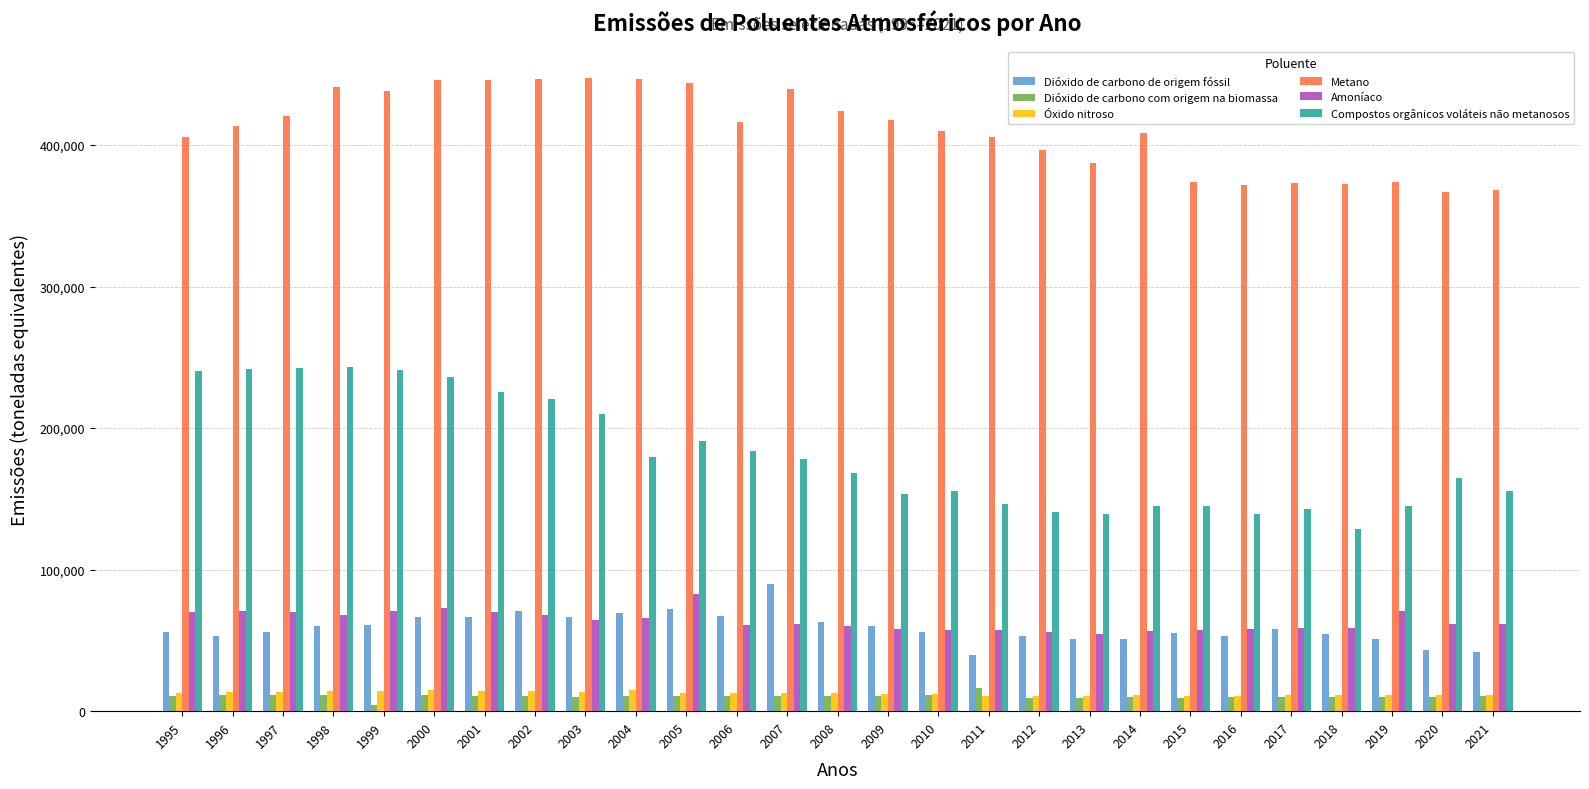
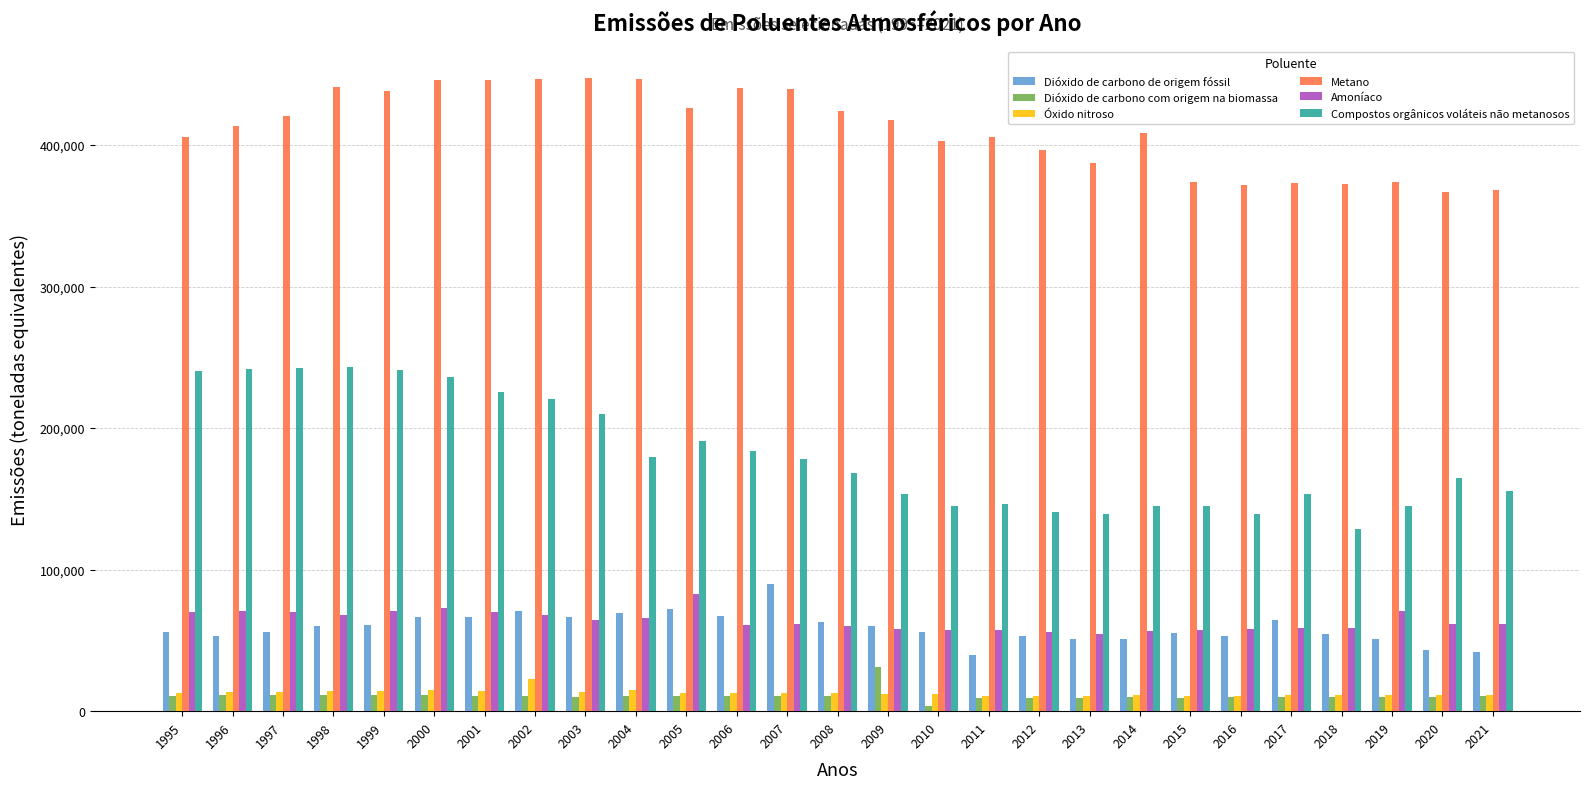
  {
    "Dióxido de carbono de origem fóssil": {
      "1995": "56,000",
      "1996": "53,000",
      "1997": "56,000",
      "1998": "60,000",
      "1999": "61,000",
      "2000": "67,000",
      "2001": "67,000",
      "2002": "71,000",
      "2003": "66,000",
      "2004": "69,000",
      "2005": "72,000",
      "2006": "67,000",
      "2007": "90,000",
      "2008": "63,000",
      "2009": "60,000",
      "2010": "56,000",
      "2011": "40,000",
      "2012": "53,000",
      "2013": "51,000",
      "2014": "51,000",
      "2015": "55,000",
      "2016": "53,000",
-     "2017": "58,000",
+     "2017": "65,000",
      "2018": "55,000",
      "2019": "51,000",
      "2020": "43,000",
      "2021": "42,000"
    },
    "Dióxido de carbono com origem na biomassa": {
      "1995": "11,000",
      "1996": "11,000",
      "1997": "11,000",
      "1998": "11,000",
-     "1999": "5,000",
+     "1999": "11,000",
      "2000": "11,000",
      "2001": "11,000",
      "2002": "11,000",
      "2003": "10,000",
      "2004": "11,000",
      "2005": "11,000",
      "2006": "11,000",
      "2007": "11,000",
      "2008": "11,000",
-     "2009": "11,000",
-     "2010": "11,000",
-     "2011": "16,000",
+     "2009": "31,000",
+     "2010": "4,000",
+     "2011": "10,000",
      "2012": "10,000",
      "2013": "10,000",
      "2014": "10,000",
      "2015": "10,000",
      "2016": "10,000",
      "2017": "10,000",
      "2018": "10,000",
      "2019": "10,000",
      "2020": "10,000",
      "2021": "10,000"
    },
    "Óxido nitroso": {
      "1995": "13,000",
      "1996": "14,000",
      "1997": "14,000",
      "1998": "14,000",
      "1999": "14,000",
      "2000": "15,000",
      "2001": "15,000",
-     "2002": "14,000",
+     "2002": "22,000",
      "2003": "14,000",
      "2004": "15,000",
      "2005": "13,000",
      "2006": "13,000",
      "2007": "13,000",
      "2008": "13,000",
      "2009": "12,000",
      "2010": "12,000",
      "2011": "11,000",
      "2012": "11,000",
      "2013": "11,000",
      "2014": "11,000",
      "2015": "11,000",
      "2016": "11,000",
      "2017": "11,000",
      "2018": "11,000",
      "2019": "12,000",
      "2020": "11,000",
      "2021": "11,000"
    },
    "Metano": {
      "1995": "406,000",
      "1996": "413,000",
      "1997": "421,000",
      "1998": "441,000",
      "1999": "438,000",
      "2000": "446,000",
      "2001": "446,000",
      "2002": "447,000",
      "2003": "447,000",
      "2004": "447,000",
-     "2005": "444,000",
-     "2006": "416,000",
+     "2005": "426,000",
+     "2006": "440,000",
      "2007": "439,000",
      "2008": "424,000",
      "2009": "418,000",
-     "2010": "410,000",
+     "2010": "403,000",
      "2011": "406,000",
      "2012": "396,000",
      "2013": "387,000",
      "2014": "408,000",
      "2015": "374,000",
      "2016": "372,000",
      "2017": "373,000",
      "2018": "372,000",
      "2019": "374,000",
      "2020": "367,000",
      "2021": "368,000"
    },
    "Amoníaco": {
      "1995": "70,000",
      "1996": "71,000",
      "1997": "70,000",
      "1998": "68,000",
      "1999": "71,000",
      "2000": "73,000",
      "2001": "70,000",
      "2002": "68,000",
      "2003": "65,000",
      "2004": "66,000",
      "2005": "83,000",
      "2006": "61,000",
      "2007": "61,000",
      "2008": "60,000",
      "2009": "58,000",
      "2010": "57,000",
      "2011": "57,000",
      "2012": "56,000",
      "2013": "55,000",
      "2014": "57,000",
      "2015": "58,000",
      "2016": "58,000",
      "2017": "59,000",
      "2018": "59,000",
      "2019": "71,000",
      "2020": "61,000",
      "2021": "61,000"
    },
    "Compostos orgânicos voláteis não metanosos": {
      "1995": "240,000",
      "1996": "241,000",
      "1997": "242,000",
      "1998": "243,000",
      "1999": "241,000",
      "2000": "236,000",
      "2001": "226,000",
      "2002": "220,000",
      "2003": "210,000",
      "2004": "180,000",
      "2005": "191,000",
      "2006": "184,000",
      "2007": "178,000",
      "2008": "168,000",
      "2009": "154,000",
-     "2010": "155,000",
+     "2010": "145,000",
      "2011": "146,000",
      "2012": "141,000",
      "2013": "139,000",
      "2014": "145,000",
      "2015": "145,000",
      "2016": "139,000",
-     "2017": "143,000",
+     "2017": "154,000",
      "2018": "129,000",
      "2019": "145,000",
      "2020": "164,000",
      "2021": "155,000"
    }
  }
